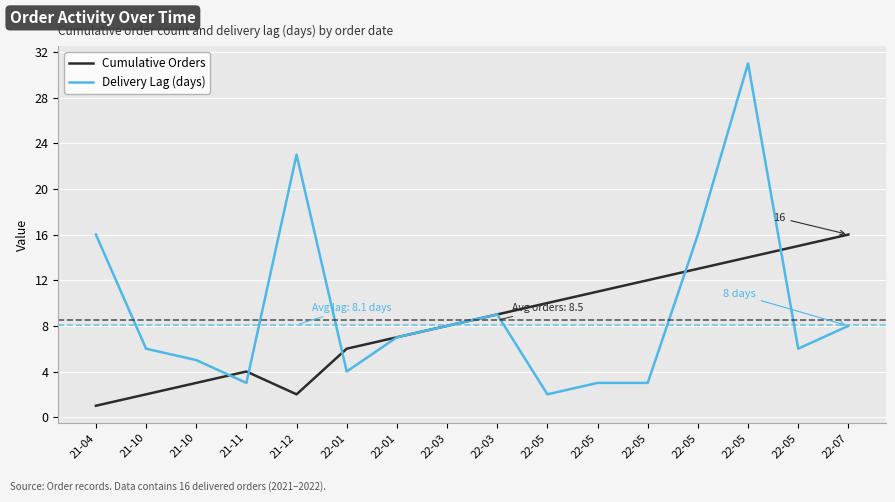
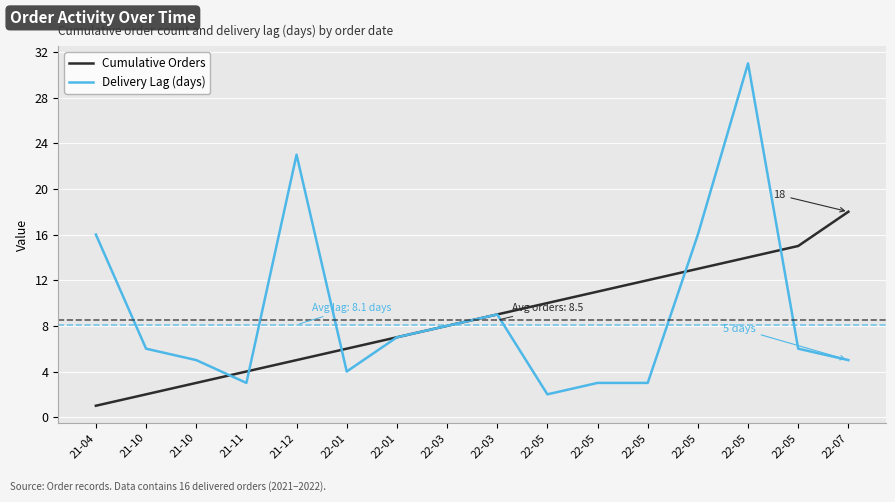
  {
    "Cumulative Orders": {
-     "21-12": 2,
-     "22-07": 16
+     "21-12": 5,
+     "22-07": 18
    },
    "Delivery Lag (days)": {
-     "22-07": 8
+     "22-07": 5
    }
  }
